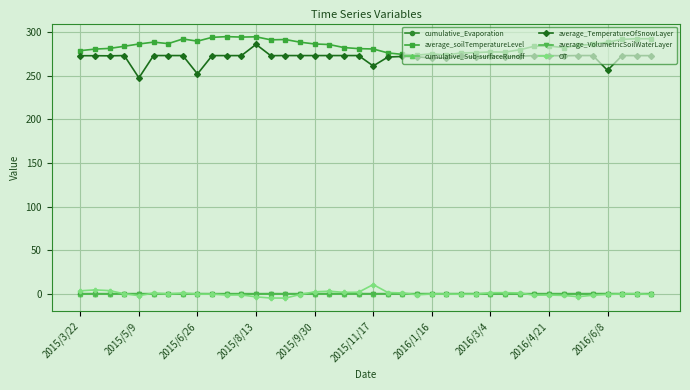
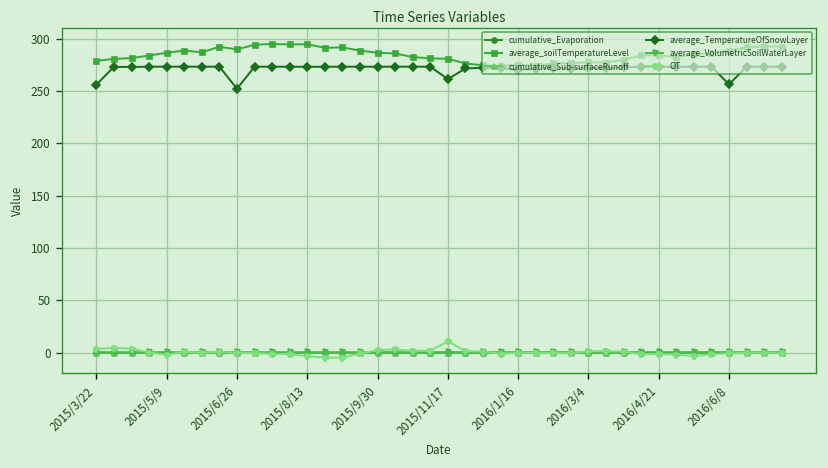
  {
    "average_TemperatureOfSnowLayer": {
-     "2015/3/22": 270,
-     "2015/5/9": 250,
+     "2015/3/22": 260,
+     "2015/5/9": 270,
      "2015/6/26": 250,
-     "2015/8/13": 290,
+     "2015/8/13": 270,
      "2015/9/30": 270,
      "2015/11/17": 260,
      "2016/6/8": 260
    },
    "OT": {
      "2015/3/22": 0,
      "2015/8/13": 0,
      "2015/11/17": 10
    }
  }
